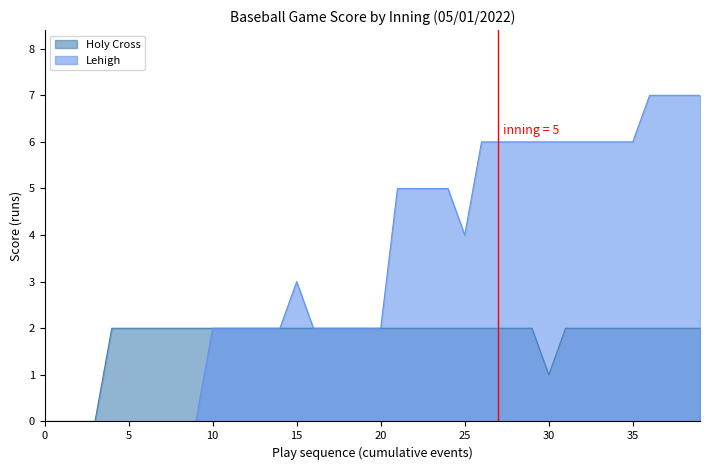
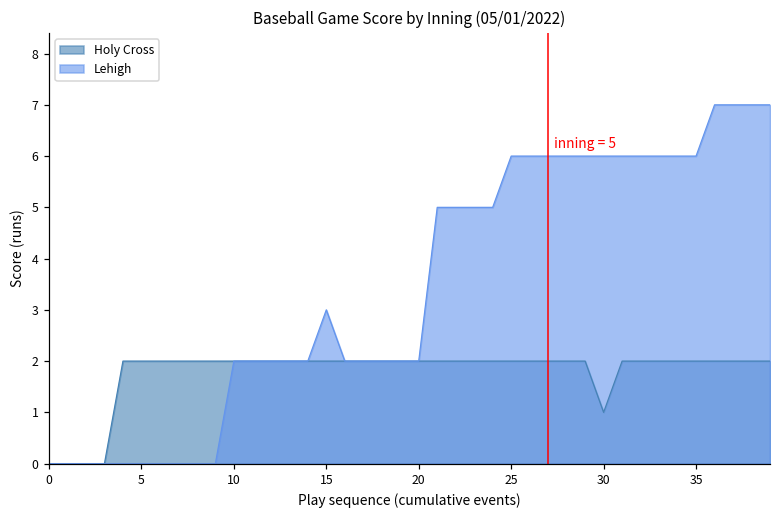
  {
    "Holy Cross": {
      "5": 2,
      "15": 2,
      "25": 2,
      "30": 1,
      "35": 2
    },
    "Lehigh": {
      "5": 0,
      "15": 3,
-     "25": 4,
+     "25": 6,
      "35": 6
    }
  }
